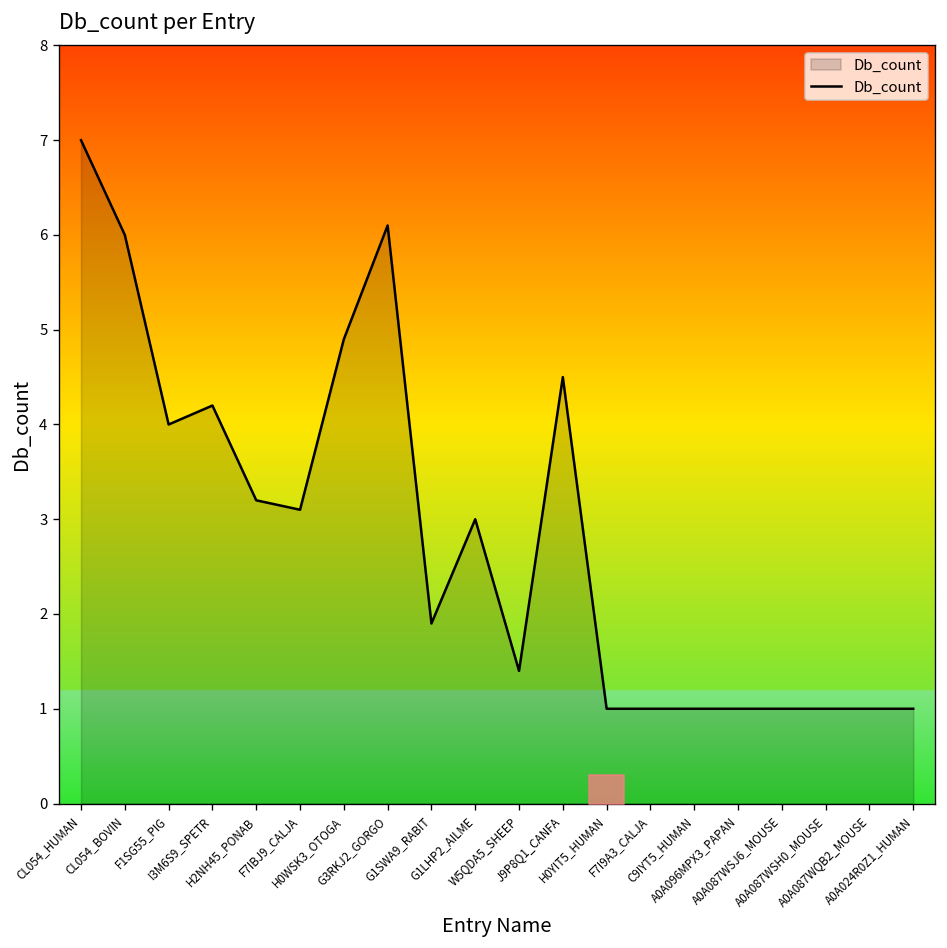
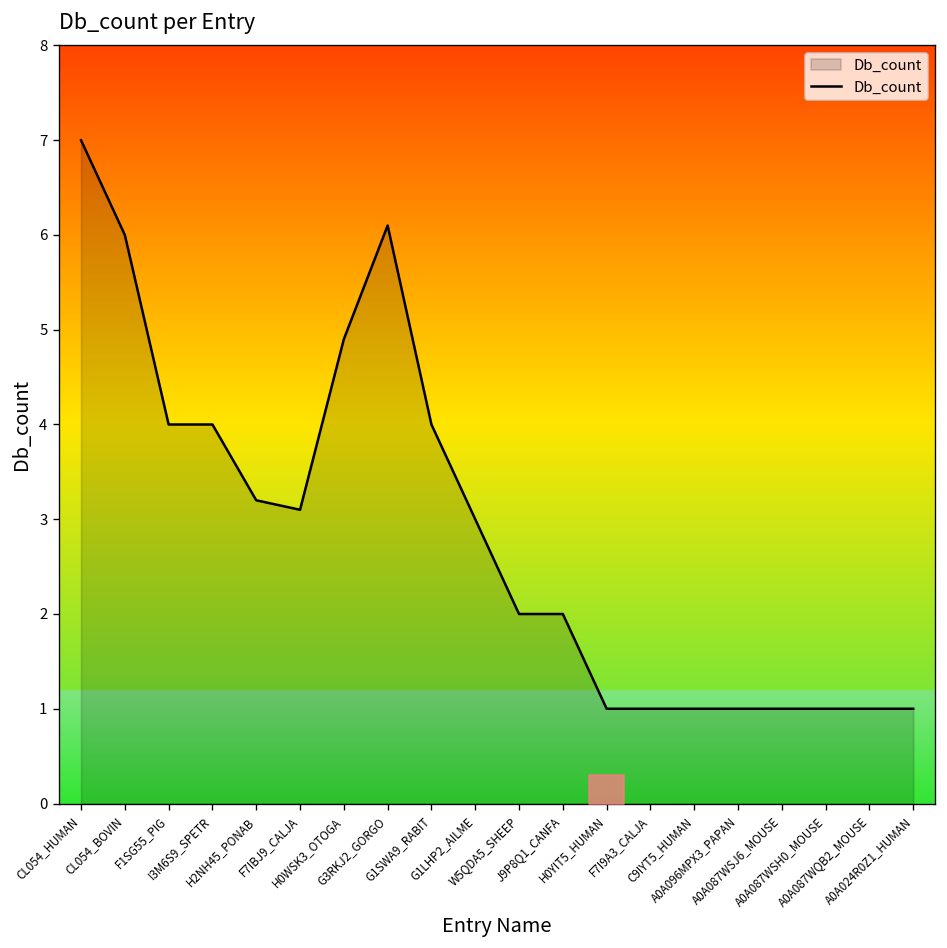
  {
    "CL054_HUMAN": 7.0,
    "CL054_BOVIN": 6.0,
    "F1SG55_PIG": 4.0,
-   "I3M6S9_SPETR": 4.2,
+   "I3M6S9_SPETR": 4.0,
    "H2NH45_PONAB": 3.2,
    "F7IBJ9_CALJA": 3.1,
    "H0WSK3_OTOGA": 4.9,
    "G3RKJ2_GORGO": 6.1,
-   "G1SWA9_RABIT": 1.9,
+   "G1SWA9_RABIT": 4.0,
    "G1LHP2_AILME": 3.0,
-   "W5QDA5_SHEEP": 1.4,
-   "J9P8Q1_CANFA": 4.5,
+   "W5QDA5_SHEEP": 2.0,
+   "J9P8Q1_CANFA": 2.0,
    "H0YIT5_HUMAN": 1.0,
    "F7I9A3_CALJA": 1.0,
    "C9IYT5_HUMAN": 1.0,
    "A0A096MPX3_PAPAN": 1.0,
    "A0A087WSJ6_MOUSE": 1.0,
    "A0A087WSH0_MOUSE": 1.0,
    "A0A087WQB2_MOUSE": 1.0,
    "A0A024R0Z1_HUMAN": 1.0
  }
